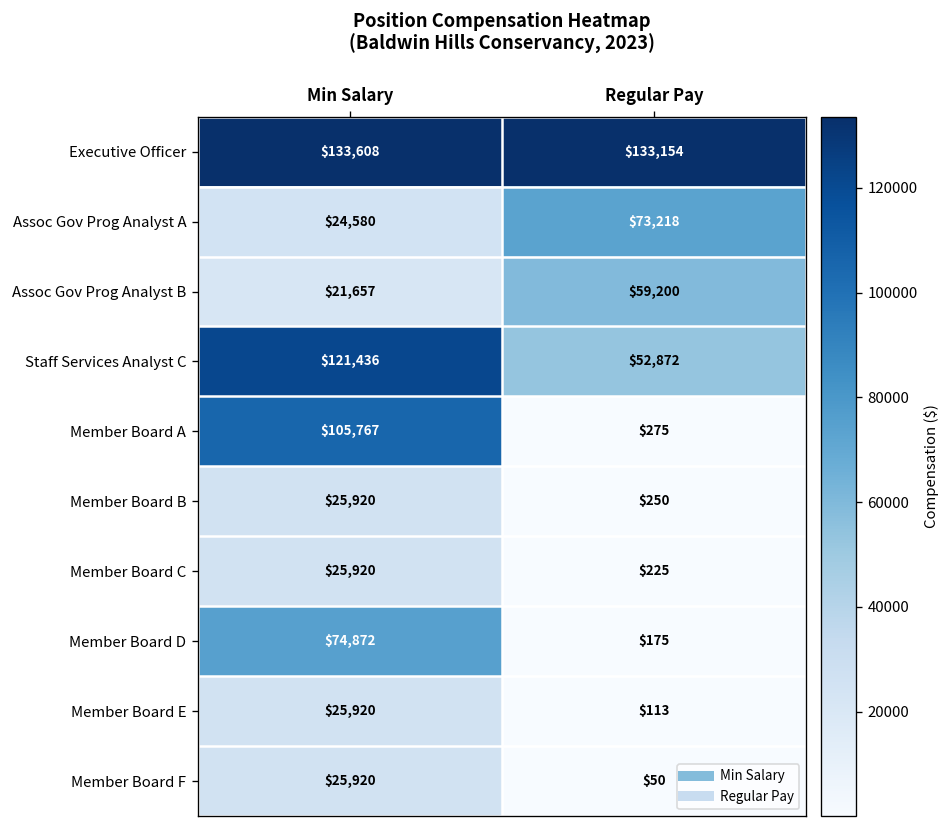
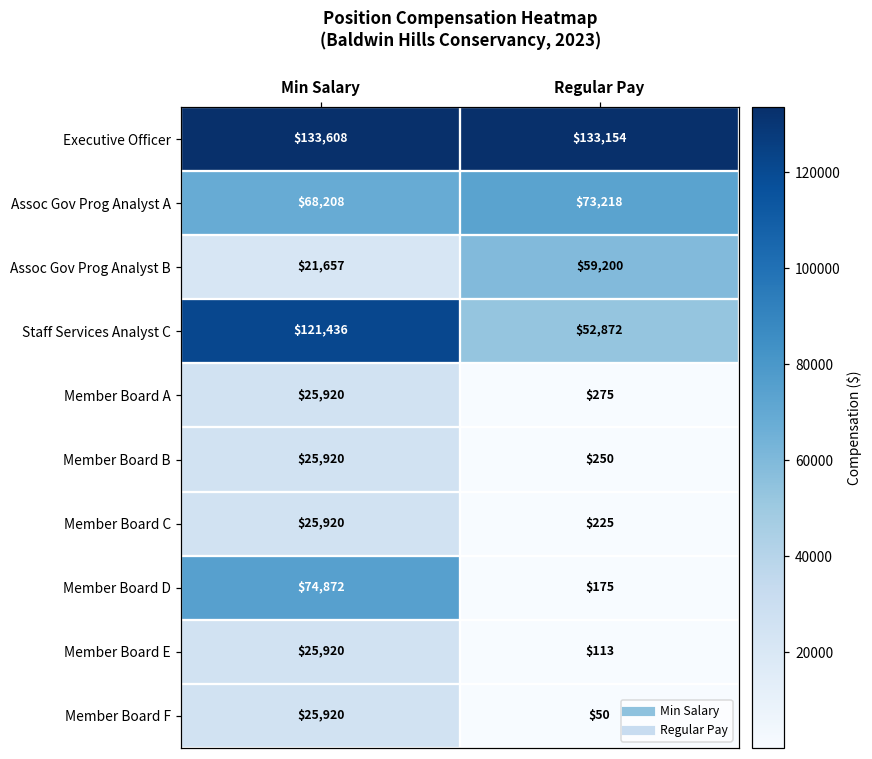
  {
    "Executive Officer": {
      "Min Salary": "$133,608",
      "Regular Pay": "$133,154"
    },
    "Assoc Gov Prog Analyst A": {
-     "Min Salary": "$24,580",
+     "Min Salary": "$68,208",
      "Regular Pay": "$73,218"
    },
    "Assoc Gov Prog Analyst B": {
      "Min Salary": "$21,657",
      "Regular Pay": "$59,200"
    },
    "Staff Services Analyst C": {
      "Min Salary": "$121,436",
      "Regular Pay": "$52,872"
    },
    "Member Board A": {
-     "Min Salary": "$105,767",
+     "Min Salary": "$25,920",
      "Regular Pay": "$275"
    },
    "Member Board B": {
      "Min Salary": "$25,920",
      "Regular Pay": "$250"
    },
    "Member Board C": {
      "Min Salary": "$25,920",
      "Regular Pay": "$225"
    },
    "Member Board D": {
      "Min Salary": "$74,872",
      "Regular Pay": "$175"
    },
    "Member Board E": {
      "Min Salary": "$25,920",
      "Regular Pay": "$113"
    },
    "Member Board F": {
      "Min Salary": "$25,920",
      "Regular Pay": "$50"
    }
  }
